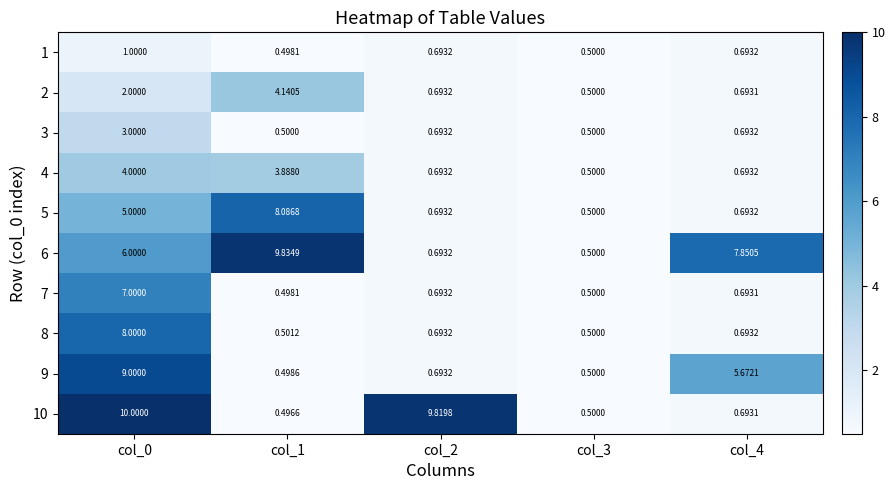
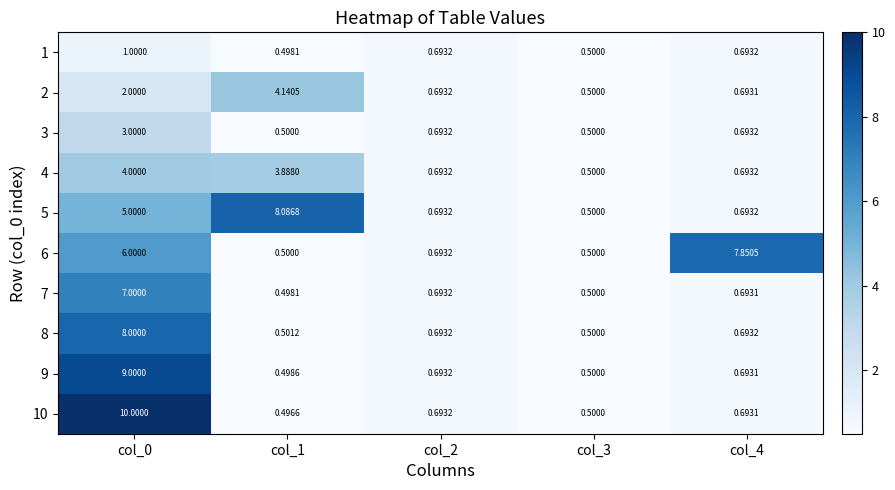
  {
    "1": {
      "col_0": 1.0000,
      "col_1": 0.4981,
      "col_2": 0.6932,
      "col_3": 0.5000,
      "col_4": 0.6932
    },
    "2": {
      "col_0": 2.0000,
      "col_1": 4.1405,
      "col_2": 0.6932,
      "col_3": 0.5000,
      "col_4": 0.6931
    },
    "3": {
      "col_0": 3.0000,
      "col_1": 0.5000,
      "col_2": 0.6932,
      "col_3": 0.5000,
      "col_4": 0.6932
    },
    "4": {
      "col_0": 4.0000,
      "col_1": 3.8880,
      "col_2": 0.6932,
      "col_3": 0.5000,
      "col_4": 0.6932
    },
    "5": {
      "col_0": 5.0000,
      "col_1": 8.0868,
      "col_2": 0.6932,
      "col_3": 0.5000,
      "col_4": 0.6932
    },
    "6": {
      "col_0": 6.0000,
-     "col_1": 9.8349,
+     "col_1": 0.5000,
      "col_2": 0.6932,
      "col_3": 0.5000,
      "col_4": 7.8505
    },
    "7": {
      "col_0": 7.0000,
      "col_1": 0.4981,
      "col_2": 0.6932,
      "col_3": 0.5000,
      "col_4": 0.6931
    },
    "8": {
      "col_0": 8.0000,
      "col_1": 0.5012,
      "col_2": 0.6932,
      "col_3": 0.5000,
      "col_4": 0.6932
    },
    "9": {
      "col_0": 9.0000,
      "col_1": 0.4986,
      "col_2": 0.6932,
      "col_3": 0.5000,
-     "col_4": 5.6721
+     "col_4": 0.6931
    },
    "10": {
      "col_0": 10.0000,
      "col_1": 0.4966,
-     "col_2": 9.8198,
+     "col_2": 0.6932,
      "col_3": 0.5000,
      "col_4": 0.6931
    }
  }
